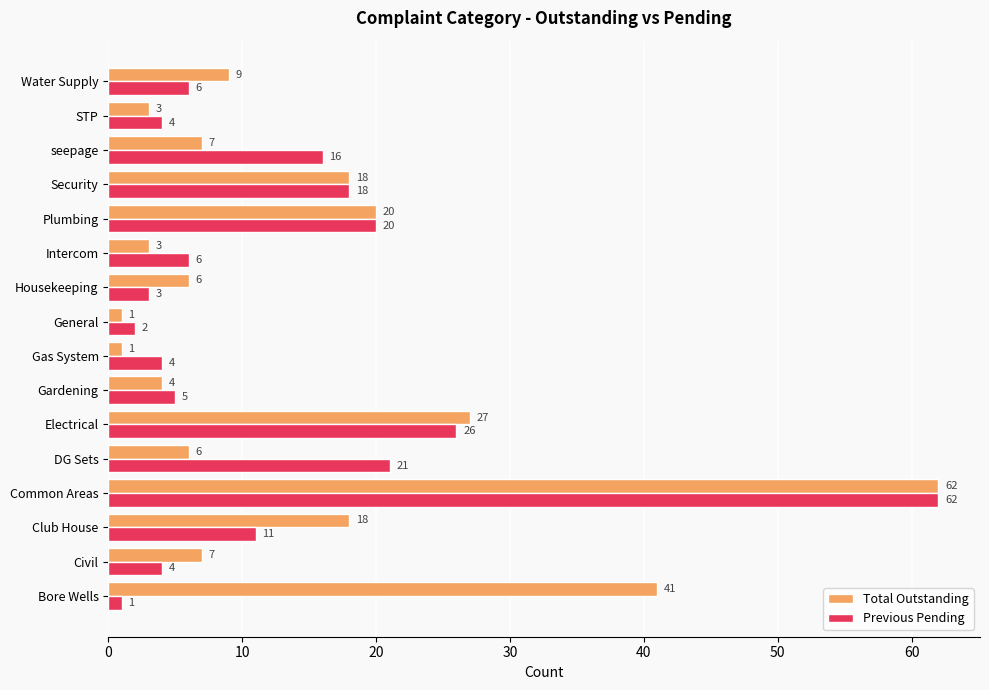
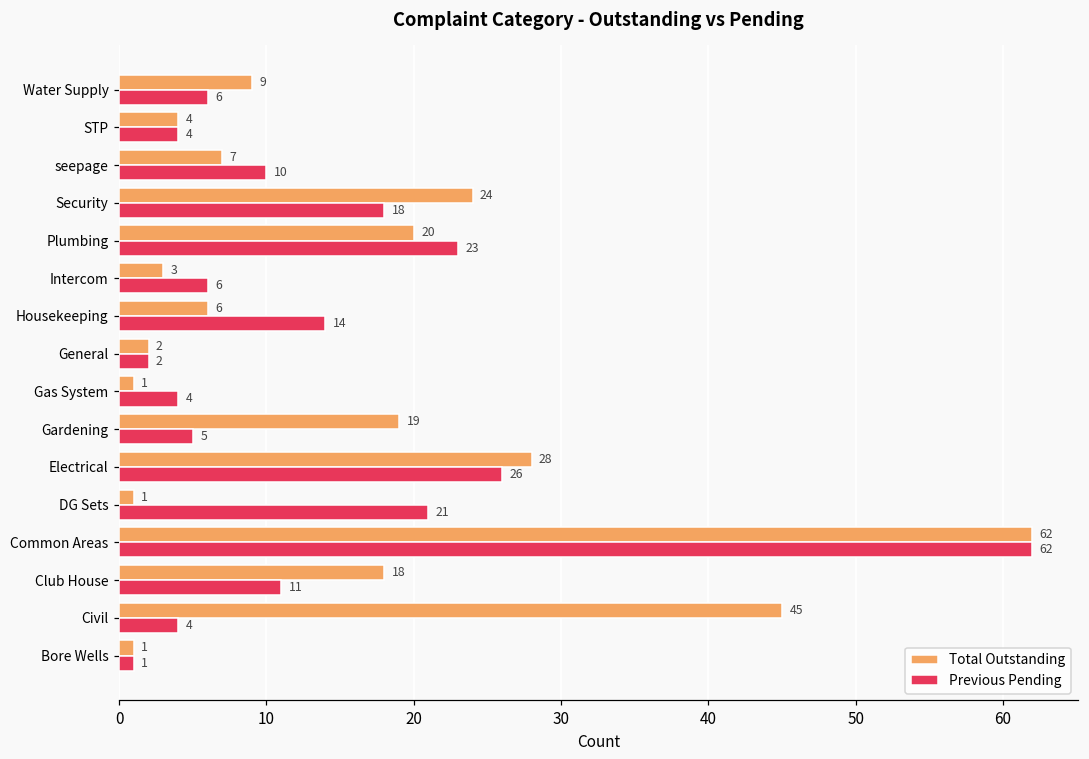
  {
    "Total Outstanding": {
      "Water Supply": 9,
-     "STP": 3,
+     "STP": 4,
      "seepage": 7,
-     "Security": 18,
+     "Security": 24,
      "Plumbing": 20,
      "Intercom": 3,
      "Housekeeping": 6,
-     "General": 1,
+     "General": 2,
      "Gas System": 1,
-     "Gardening": 4,
-     "Electrical": 27,
-     "DG Sets": 6,
+     "Gardening": 19,
+     "Electrical": 28,
+     "DG Sets": 1,
      "Common Areas": 62,
      "Club House": 18,
-     "Civil": 7,
-     "Bore Wells": 41
+     "Civil": 45,
+     "Bore Wells": 1
    },
    "Previous Pending": {
      "Water Supply": 6,
      "STP": 4,
-     "seepage": 16,
+     "seepage": 10,
      "Security": 18,
-     "Plumbing": 20,
+     "Plumbing": 23,
      "Intercom": 6,
-     "Housekeeping": 3,
+     "Housekeeping": 14,
      "General": 2,
      "Gas System": 4,
      "Gardening": 5,
      "Electrical": 26,
      "DG Sets": 21,
      "Common Areas": 62,
      "Club House": 11,
      "Civil": 4,
      "Bore Wells": 1
    }
  }
